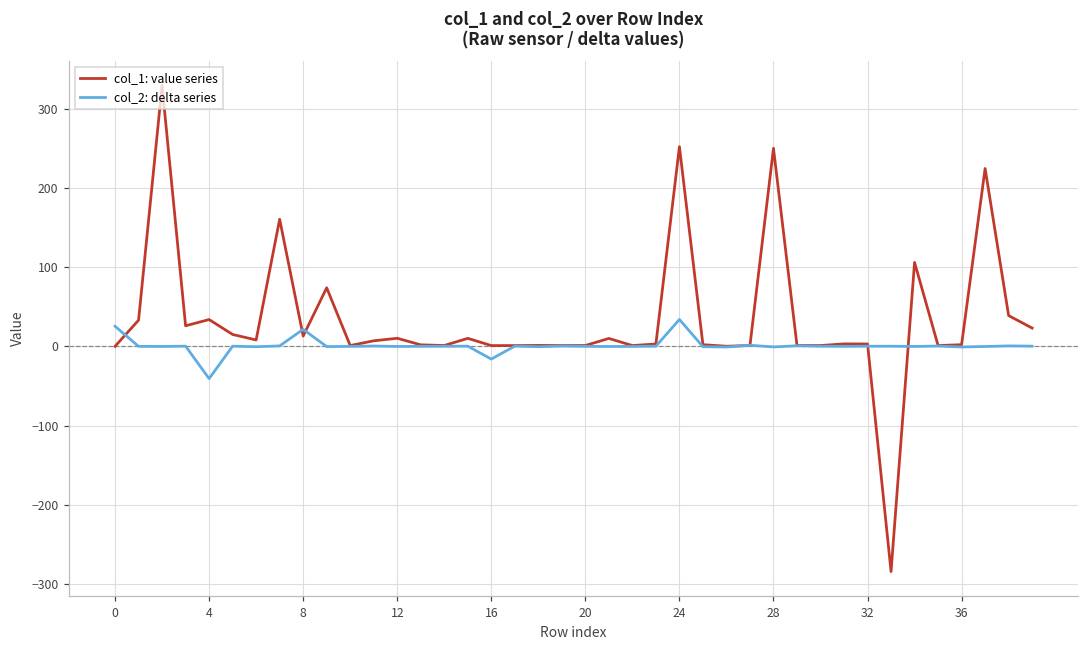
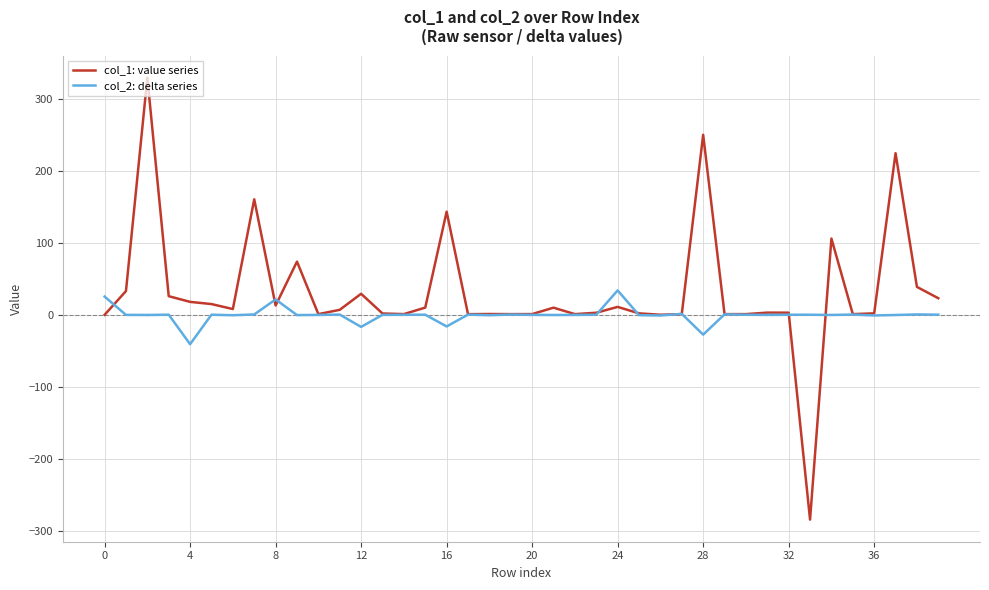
  {
    "col_1: value series": {
      "0": 0,
-     "4": 30,
+     "4": 20,
      "8": 10,
-     "12": 10,
-     "16": 0,
-     "24": 250,
+     "12": 30,
+     "16": 140,
+     "24": 10,
      "28": 250
    },
    "col_2: delta series": {
      "0": 30,
      "4": -40,
      "8": 20,
-     "12": 0,
+     "12": -20,
      "16": -20,
      "24": 30,
-     "28": 0
+     "28": -30
    }
  }
